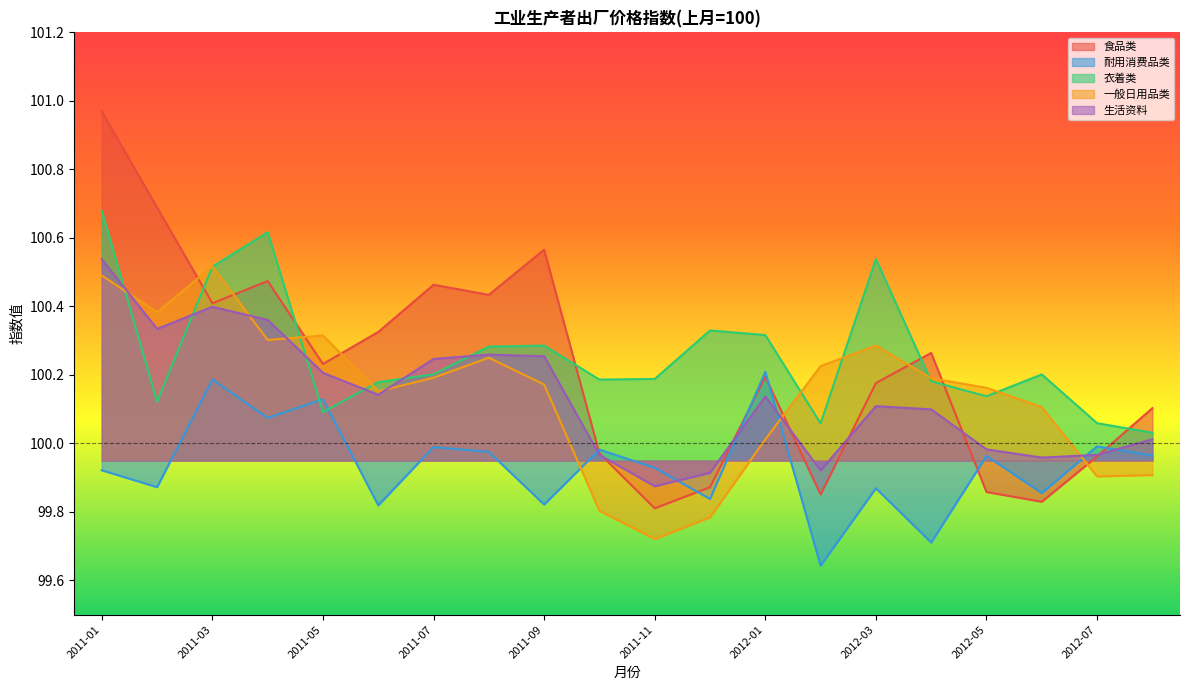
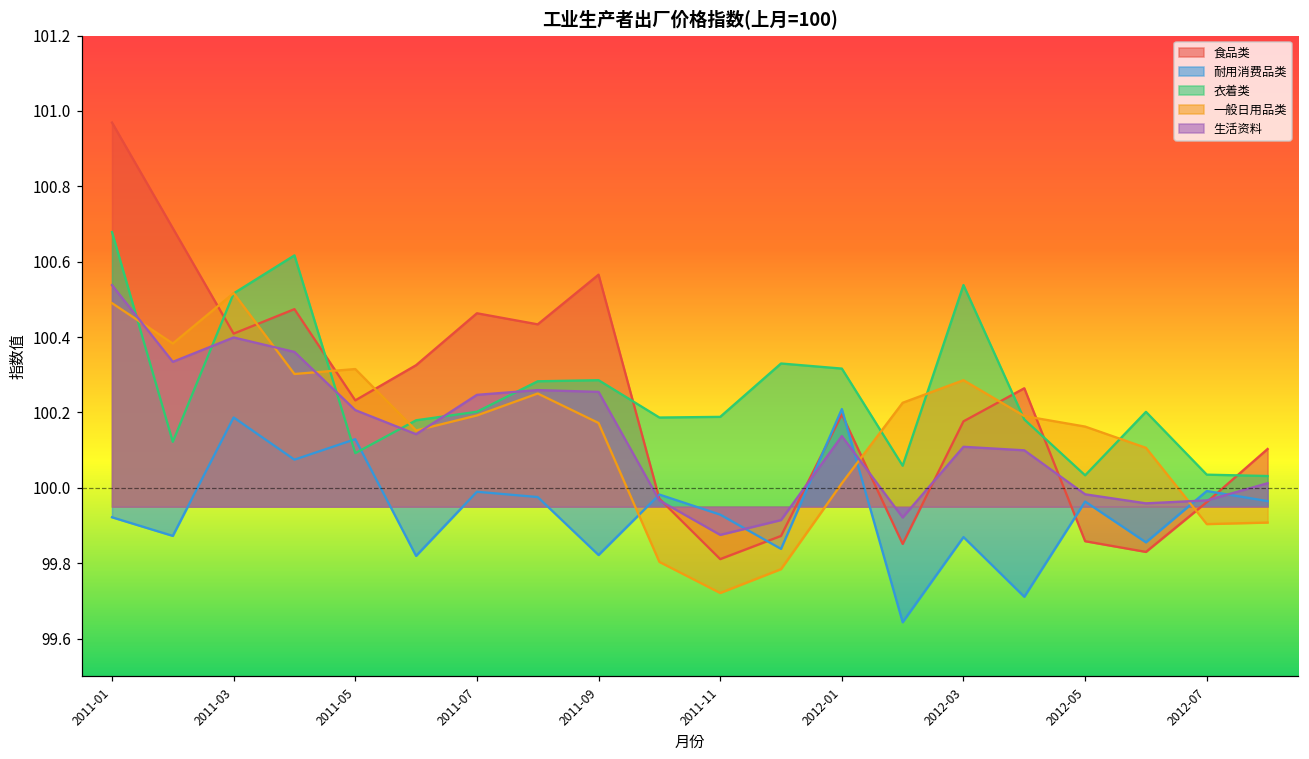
  {
    "衣着类": {
      "2011-01": 100.68,
      "2011-05": 100.09,
      "2011-07": 100.20,
      "2011-09": 100.29,
      "2011-11": 100.19,
      "2012-01": 100.32,
      "2012-03": 100.54,
-     "2012-05": 100.14,
-     "2012-07": 100.06
+     "2012-05": 100.03,
+     "2012-07": 100.03
    }
  }
